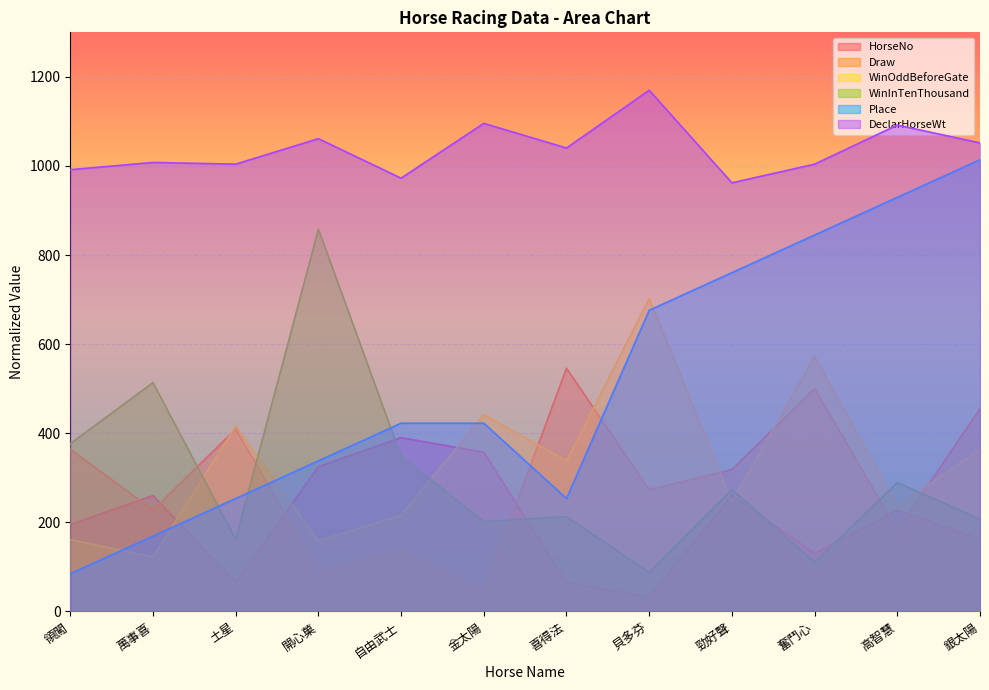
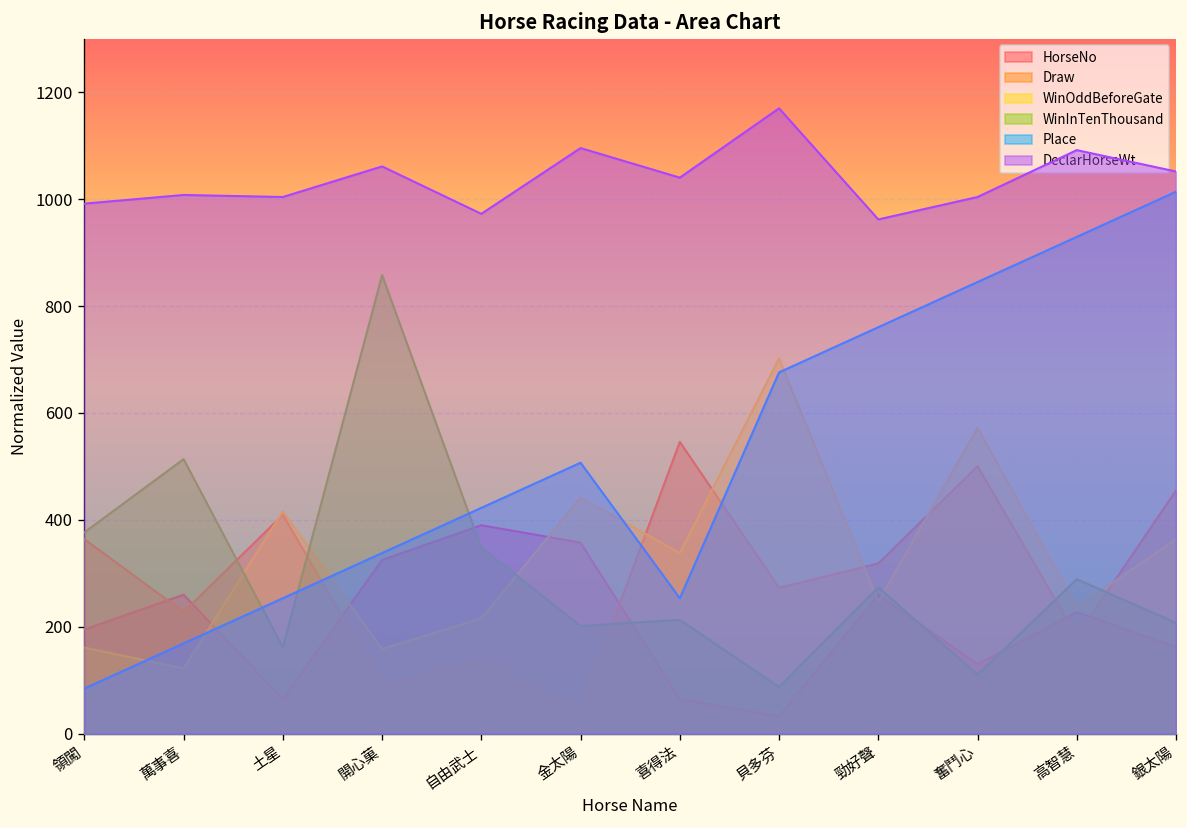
  {
    "HorseNo": {
      "領闖": 200,
      "萬事喜": 260,
      "土星": 70,
      "開心菓": 330,
      "自由武士": 390,
      "金太陽": 360,
      "喜得法": 70,
      "貝多芬": 30,
      "勁好聲": 260,
      "奮鬥心": 130,
      "高智慧": 230,
      "銀太陽": 160
    },
    "WinInTenThousand": {
      "領闖": 380,
      "萬事喜": 510,
      "土星": 160,
      "開心菓": 860,
      "自由武士": 350,
      "金太陽": 200,
      "喜得法": 210,
      "貝多芬": 90,
      "勁好聲": 270,
      "奮鬥心": 110,
      "高智慧": 290,
      "銀太陽": 210
    },
    "Place": {
      "領闖": 80,
      "萬事喜": 170,
      "土星": 250,
      "開心菓": 340,
      "自由武士": 420,
-     "金太陽": 420,
+     "金太陽": 510,
      "喜得法": 250,
      "貝多芬": 680,
      "勁好聲": 760,
      "奮鬥心": 850,
      "高智慧": 930,
      "銀太陽": 1010
    },
    "DeclarHorseWt": {
      "領闖": 990,
      "萬事喜": 1010,
      "土星": 1000,
      "開心菓": 1060,
      "自由武士": 970,
      "金太陽": 1100,
      "喜得法": 1040,
      "貝多芬": 1170,
      "勁好聲": 960,
      "奮鬥心": 1000,
      "銀太陽": 1050
    }
  }
